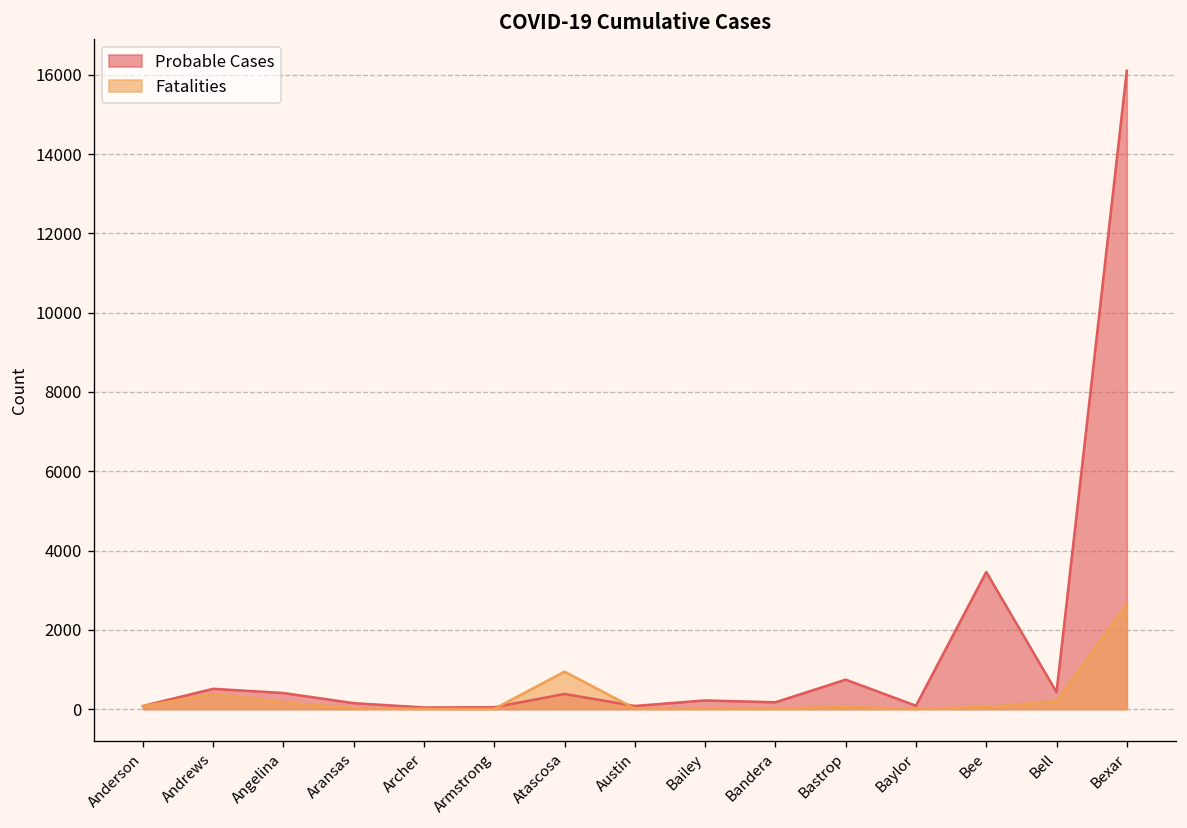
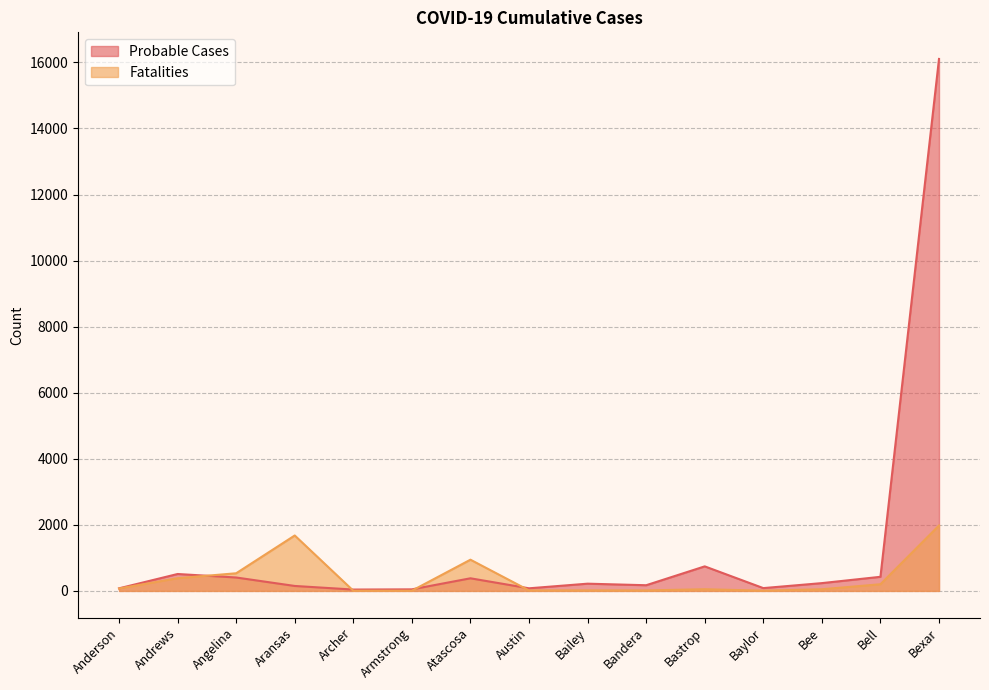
  {
    "Probable Cases": {
      "Andrews": 500,
      "Angelina": 400,
      "Aransas": 200,
      "Atascosa": 400,
      "Bailey": 200,
      "Bandera": 200,
      "Bastrop": 700,
      "Baylor": 100,
-     "Bee": 3500,
+     "Bee": 200,
      "Bell": 400,
      "Bexar": 16100
    },
    "Fatalities": {
      "Andrews": 400,
-     "Angelina": 200,
-     "Aransas": 0,
+     "Angelina": 500,
+     "Aransas": 1700,
      "Atascosa": 900,
      "Bailey": 0,
      "Bandera": 0,
      "Bastrop": 100,
      "Baylor": 0,
      "Bee": 100,
      "Bell": 200,
-     "Bexar": 2600
+     "Bexar": 2000
    }
  }
